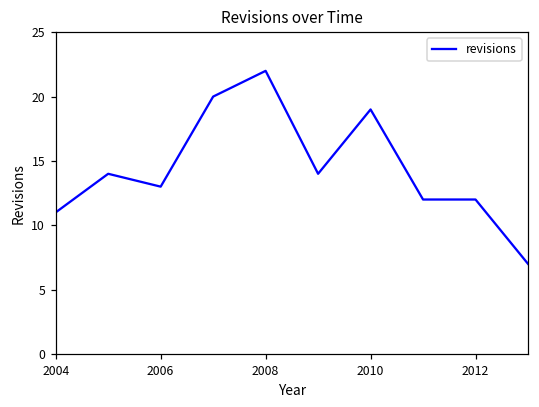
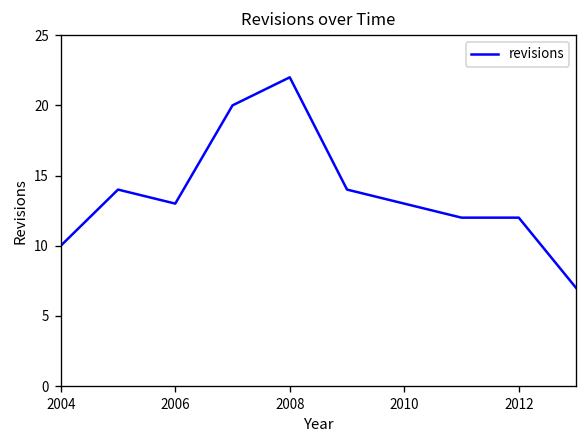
  {
-   "2004": 11,
+   "2004": 10,
    "2006": 13,
    "2008": 22,
-   "2010": 19,
+   "2010": 13,
    "2012": 12
  }
